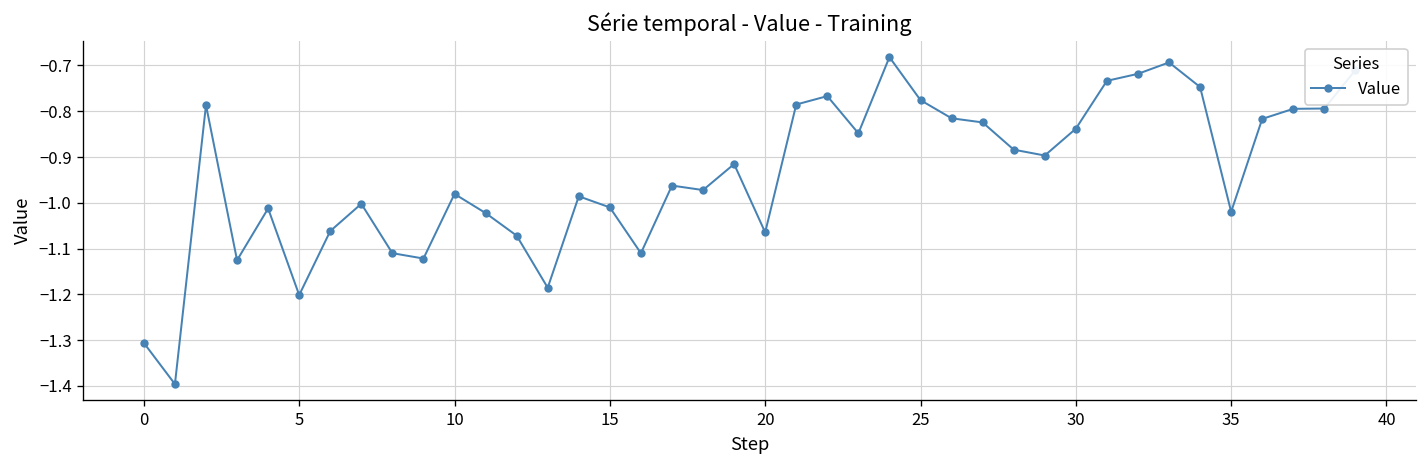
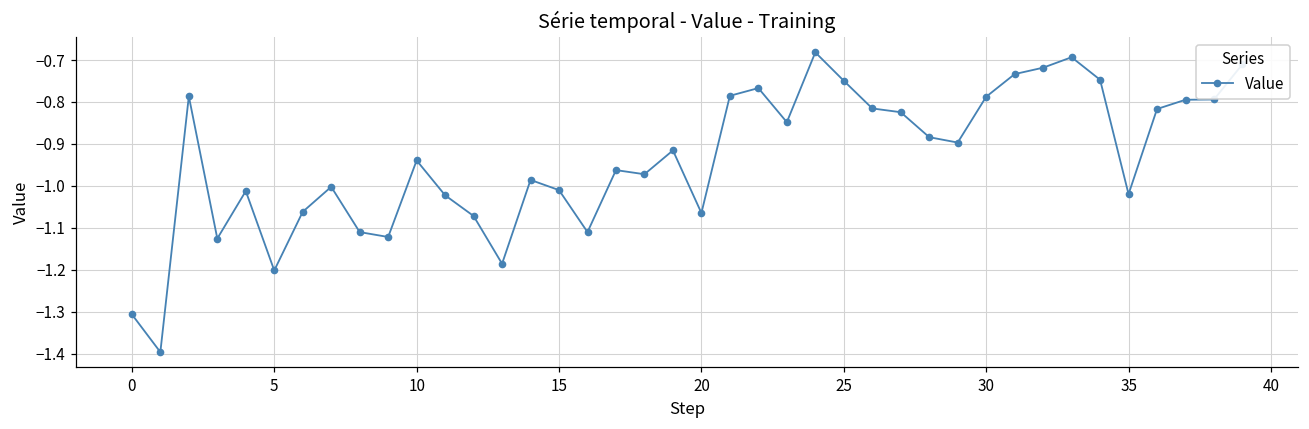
  {
    "0": -1.31,
    "5": -1.20,
-   "10": -0.98,
+   "10": -0.94,
    "15": -1.01,
    "20": -1.06,
-   "25": -0.78,
-   "30": -0.84,
+   "25": -0.75,
+   "30": -0.79,
    "35": -1.02
  }
